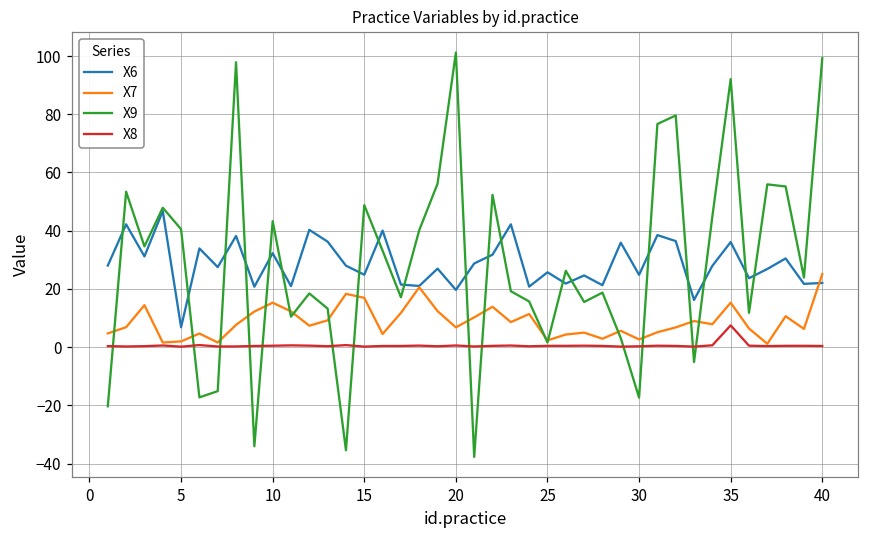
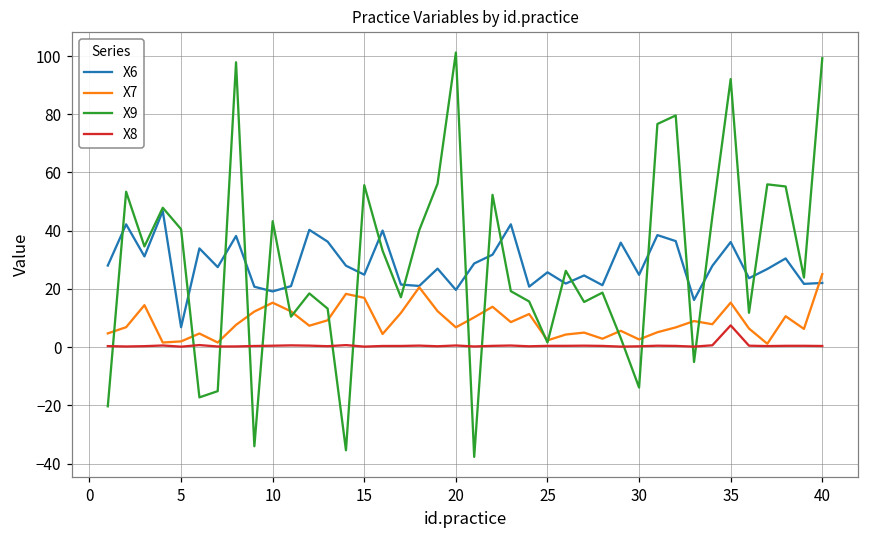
  {
    "X6": {
      "5": 7,
-     "10": 32,
+     "10": 19,
      "15": 25,
      "20": 20,
      "25": 26,
      "30": 25,
      "35": 36,
      "40": 22
    },
    "X7": {
      "5": 2,
      "10": 15,
      "15": 17,
      "20": 7,
      "30": 3,
      "35": 15,
      "40": 25
    },
    "X9": {
      "5": 41,
      "10": 43,
-     "15": 49,
+     "15": 56,
      "20": 101,
-     "30": -17,
+     "30": -14,
      "35": 92,
      "40": 99
    },
    "X8": {
      "5": 0,
      "10": 0,
      "15": 0,
      "20": 1,
      "25": 0,
      "30": 0,
      "35": 7,
      "40": 0
    }
  }
